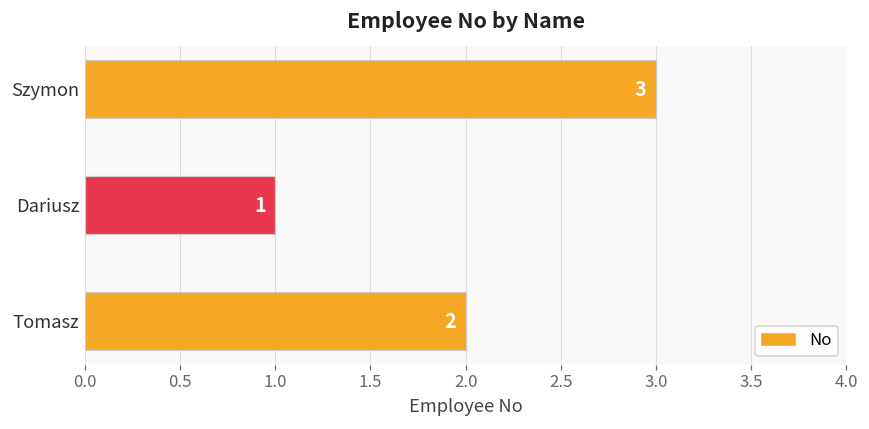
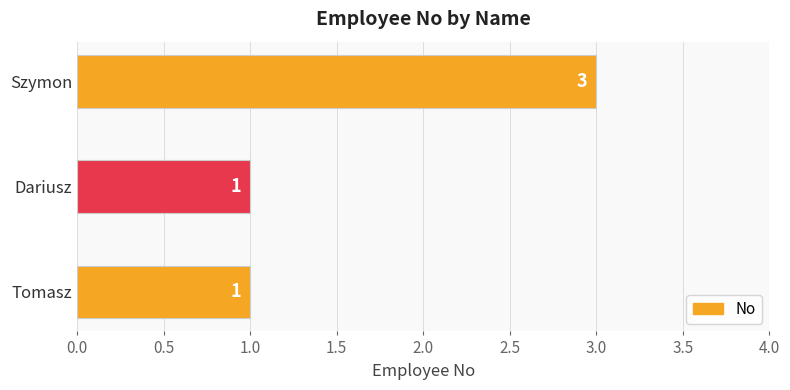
  {
    "Szymon": 3,
    "Dariusz": 1,
-   "Tomasz": 2
+   "Tomasz": 1
  }
